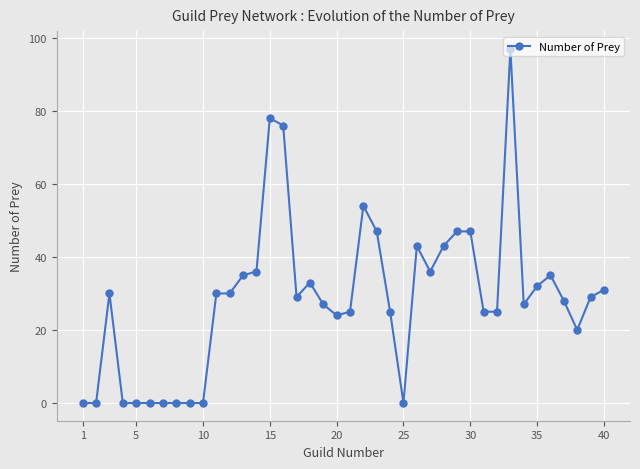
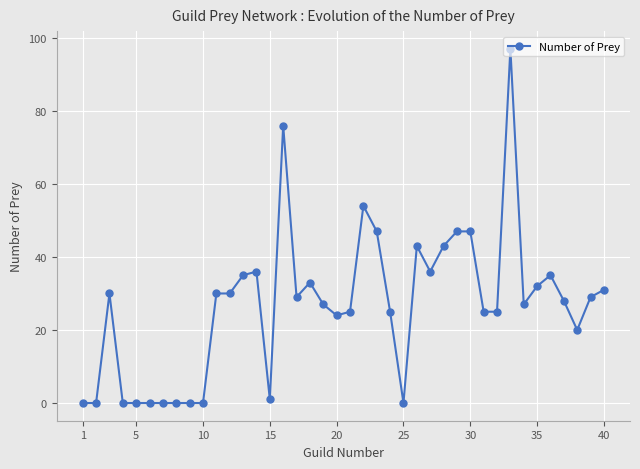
  {
    "1": 0,
    "5": 0,
    "10": 0,
-   "15": 78,
+   "15": 1,
    "20": 24,
    "25": 0,
    "30": 47,
    "35": 32,
    "40": 31
  }
